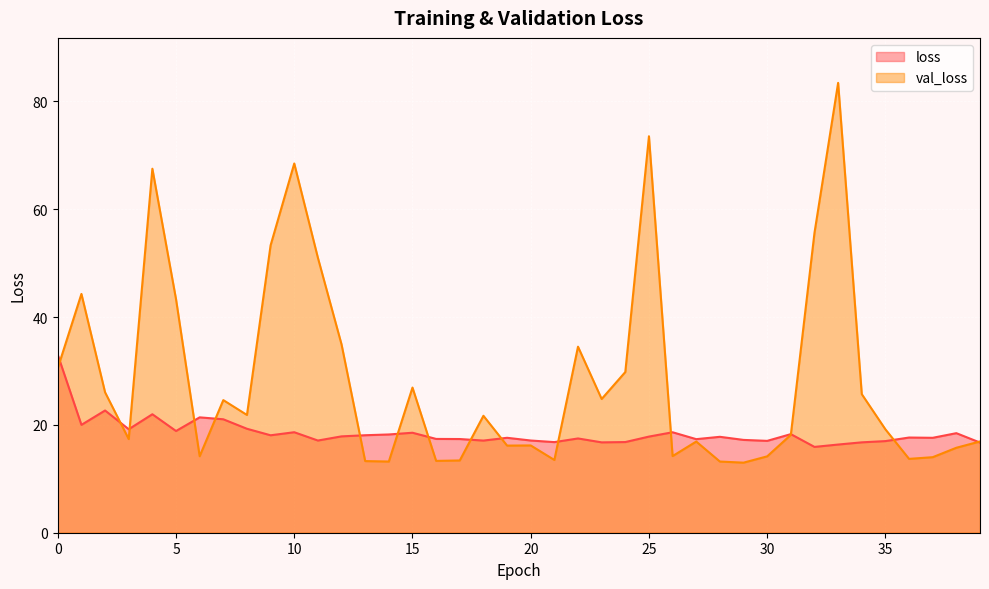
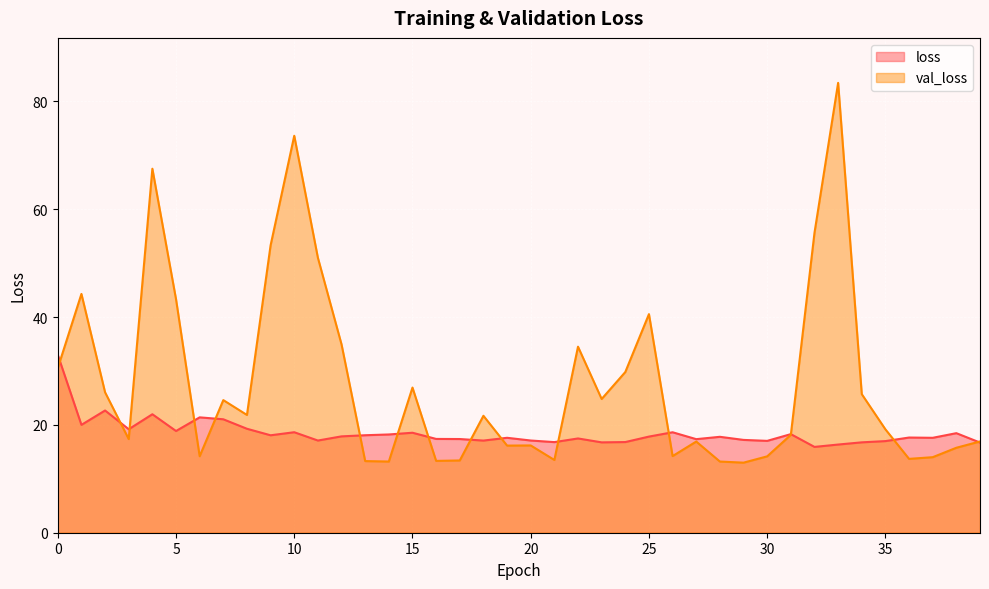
  {
    "loss": {
      "0": 33,
      "5": 19,
      "10": 19,
      "15": 19,
      "20": 17,
      "25": 18,
      "30": 17,
      "35": 17
    },
    "val_loss": {
      "0": 31,
      "5": 43,
-     "10": 68,
+     "10": 74,
      "15": 27,
      "20": 16,
-     "25": 74,
+     "25": 41,
      "30": 14,
      "35": 19
    }
  }
